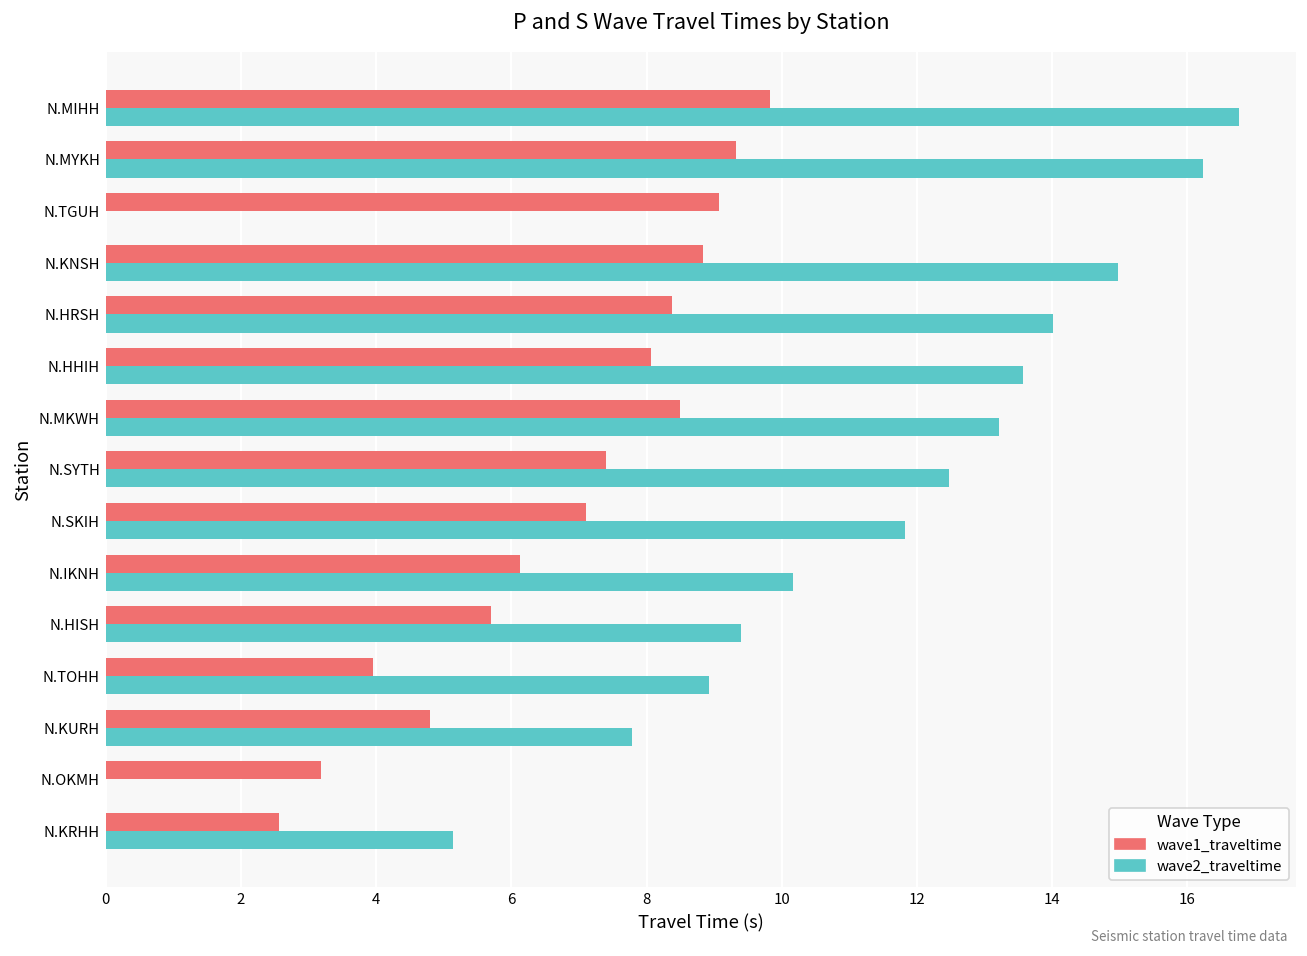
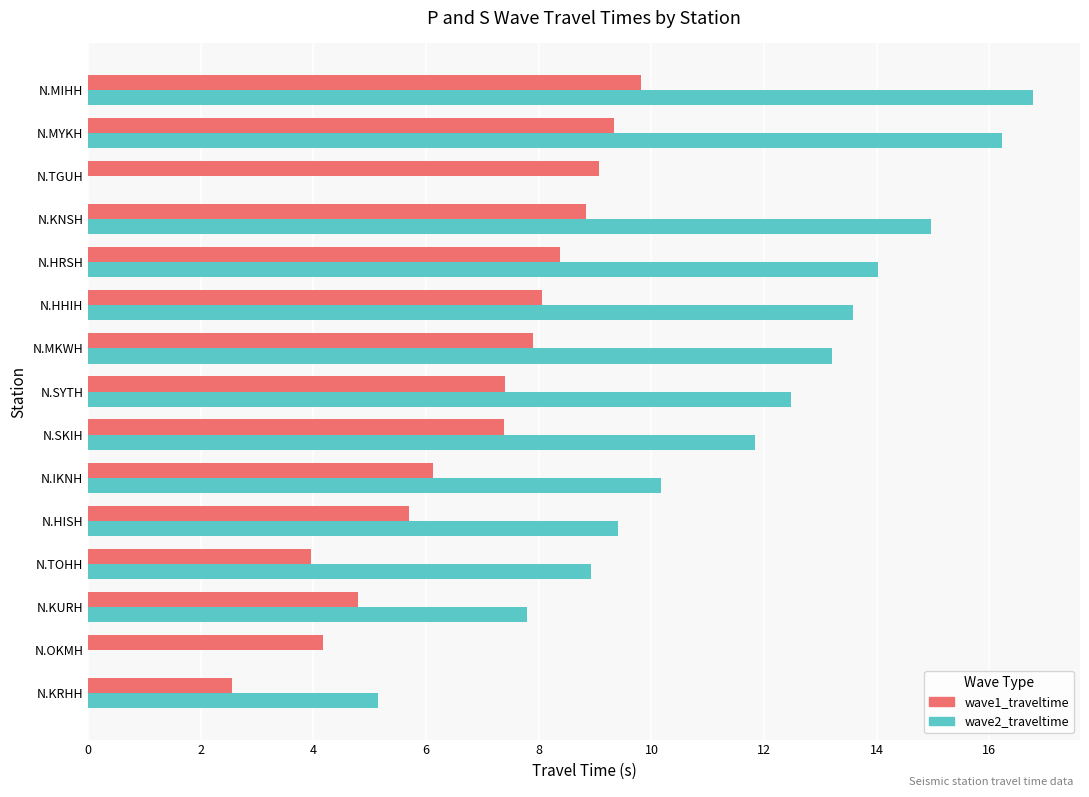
  {
    "wave1_traveltime": {
      "N.MIHH": 9.8,
      "N.MYKH": 9.3,
      "N.TGUH": 9.1,
      "N.KNSH": 8.8,
      "N.HRSH": 8.4,
      "N.HHIH": 8.1,
-     "N.MKWH": 8.5,
+     "N.MKWH": 7.9,
      "N.SYTH": 7.4,
-     "N.SKIH": 7.1,
+     "N.SKIH": 7.4,
      "N.IKNH": 6.1,
      "N.HISH": 5.7,
      "N.TOHH": 4.0,
      "N.KURH": 4.8,
-     "N.OKMH": 3.2,
+     "N.OKMH": 4.2,
      "N.KRHH": 2.6
    }
  }
